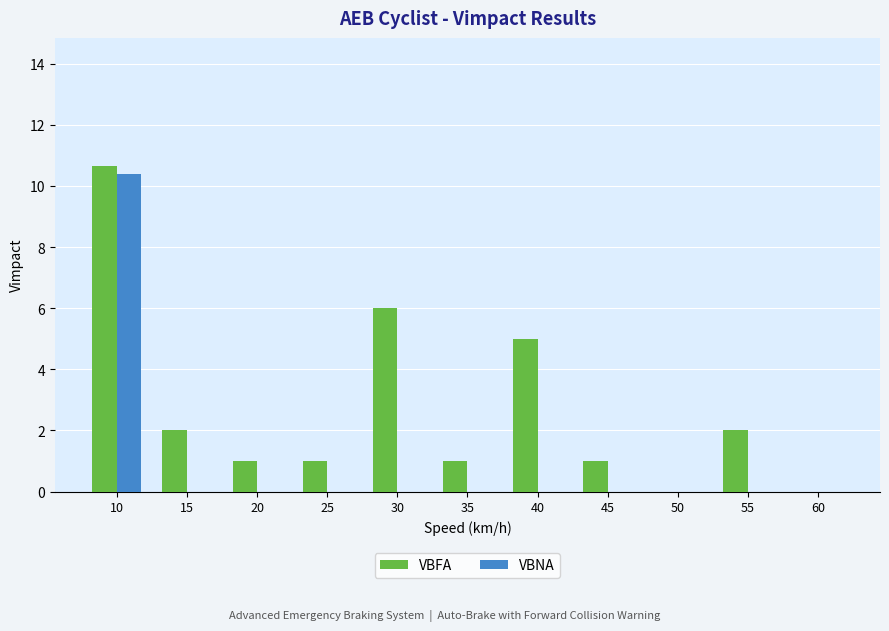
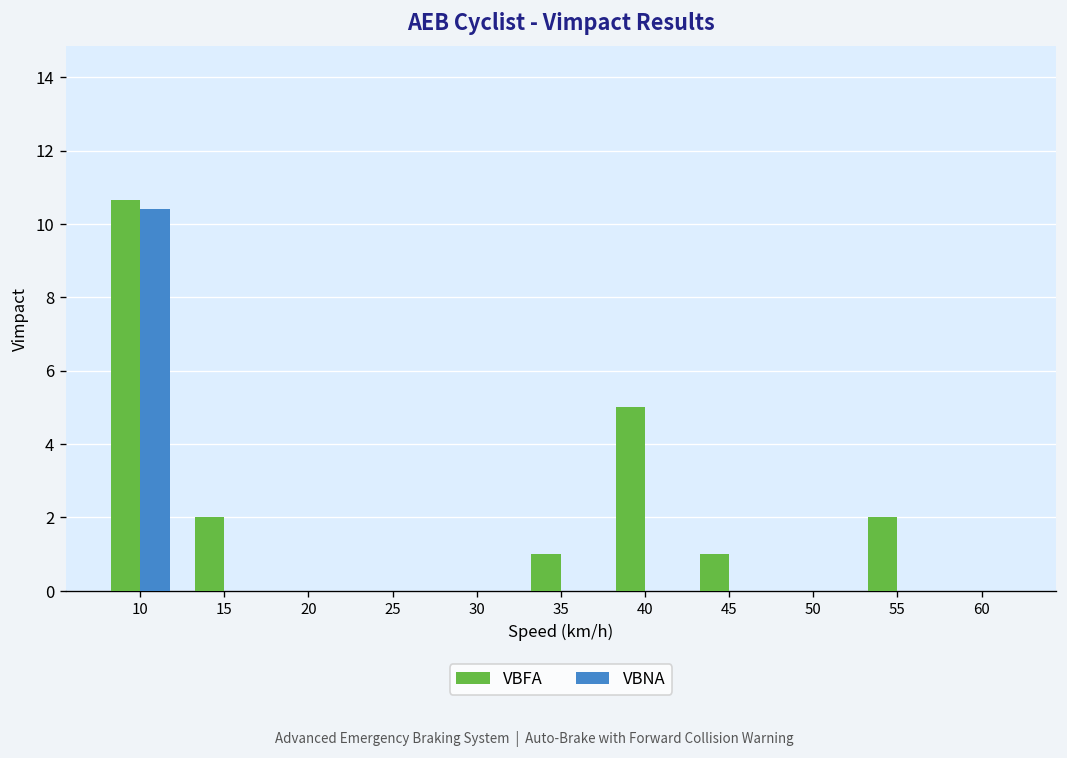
  {
    "VBFA": {
      "10": 10.7,
      "15": 2,
-     "20": 1,
-     "25": 1,
-     "30": 6,
+     "20": 0,
+     "25": 0,
+     "30": 0,
      "35": 1,
      "40": 5,
      "45": 1,
      "50": 0,
      "55": 2,
      "60": 0
    },
    "VBNA": {
      "10": 10.4,
      "15": 0,
      "20": 0,
      "25": 0,
      "30": 0,
      "35": 0,
      "40": 0,
      "45": 0,
      "50": 0,
      "55": 0,
      "60": 0
    }
  }
